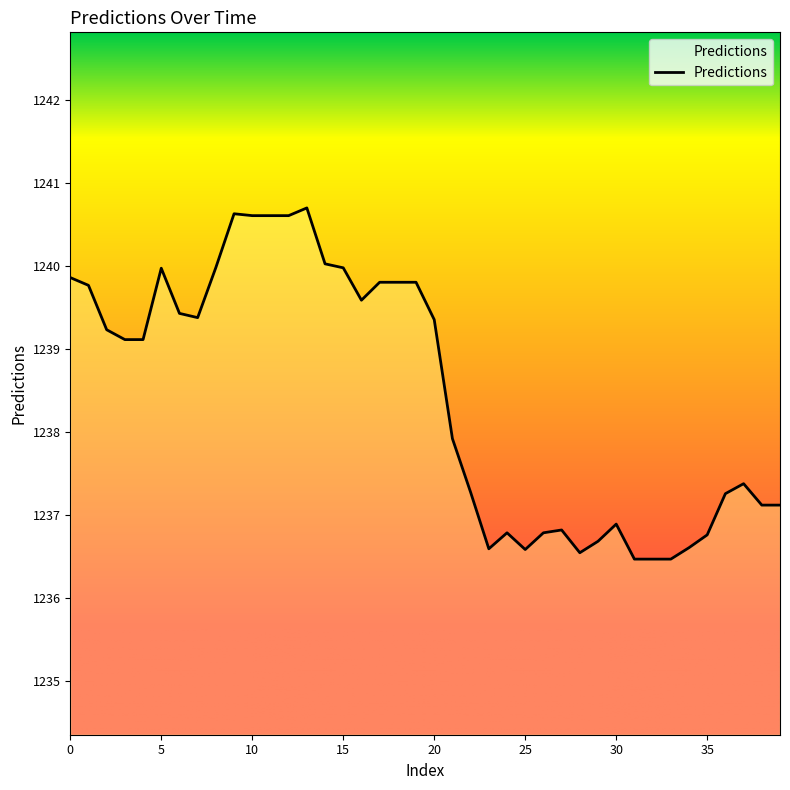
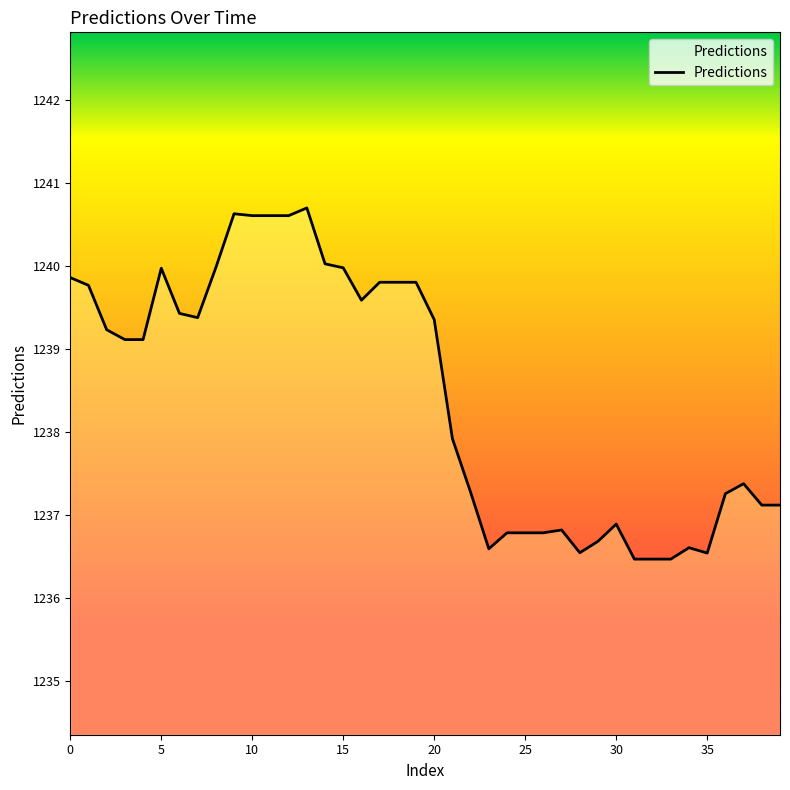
  {
    "0": 1239.9,
    "5": 1240.0,
    "10": 1240.6,
    "15": 1240.0,
    "20": 1239.4,
-   "25": 1236.6,
+   "25": 1236.8,
    "30": 1236.9,
-   "35": 1236.8
+   "35": 1236.5
  }
